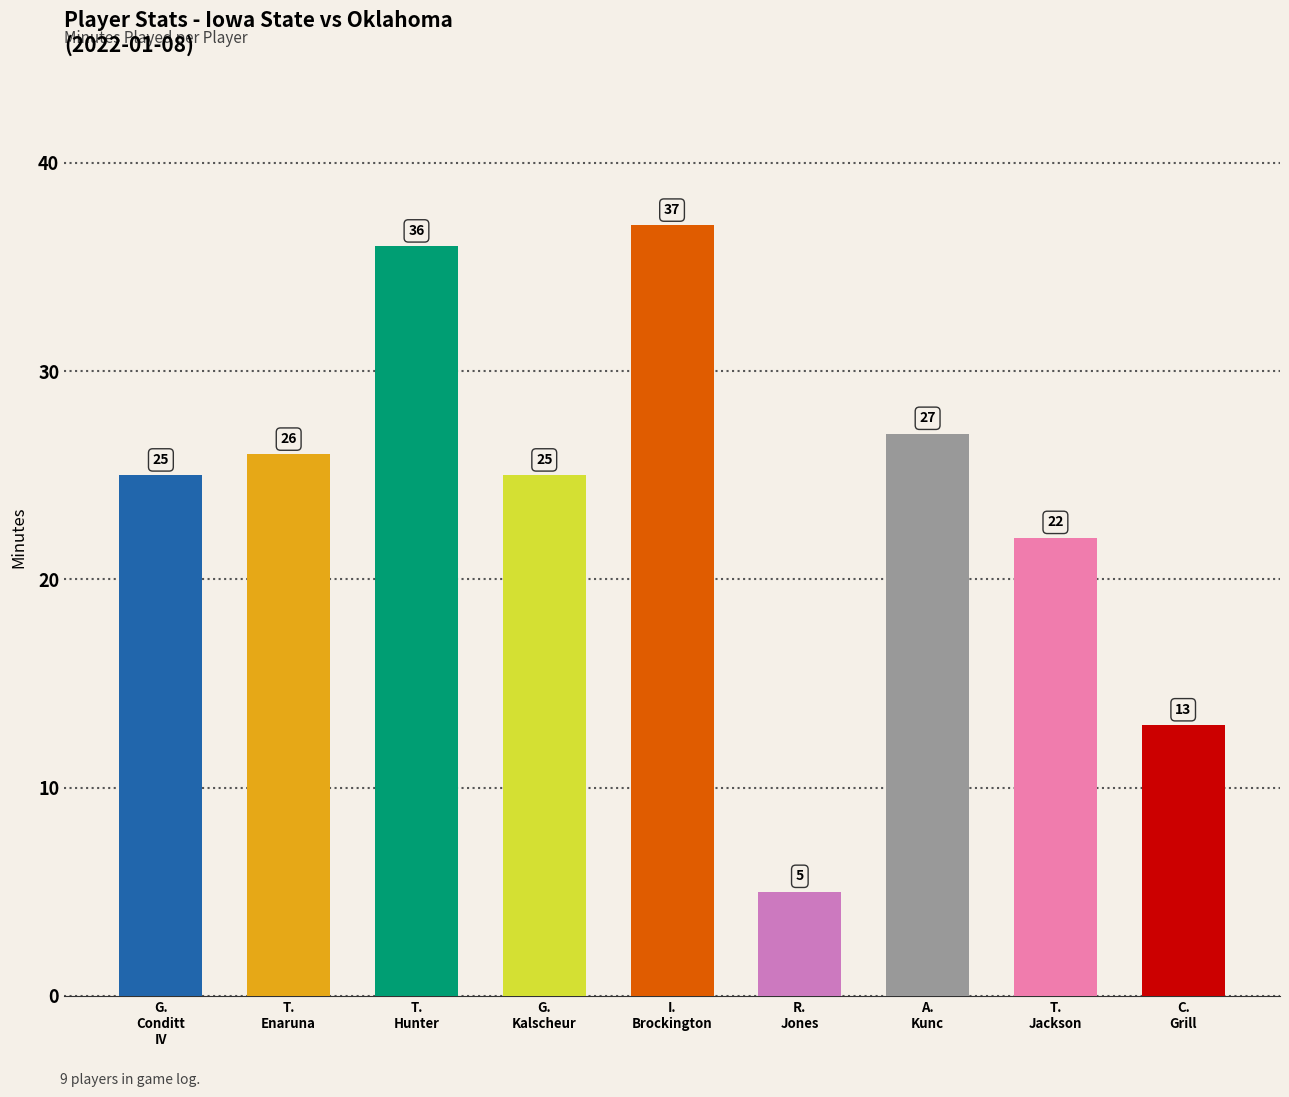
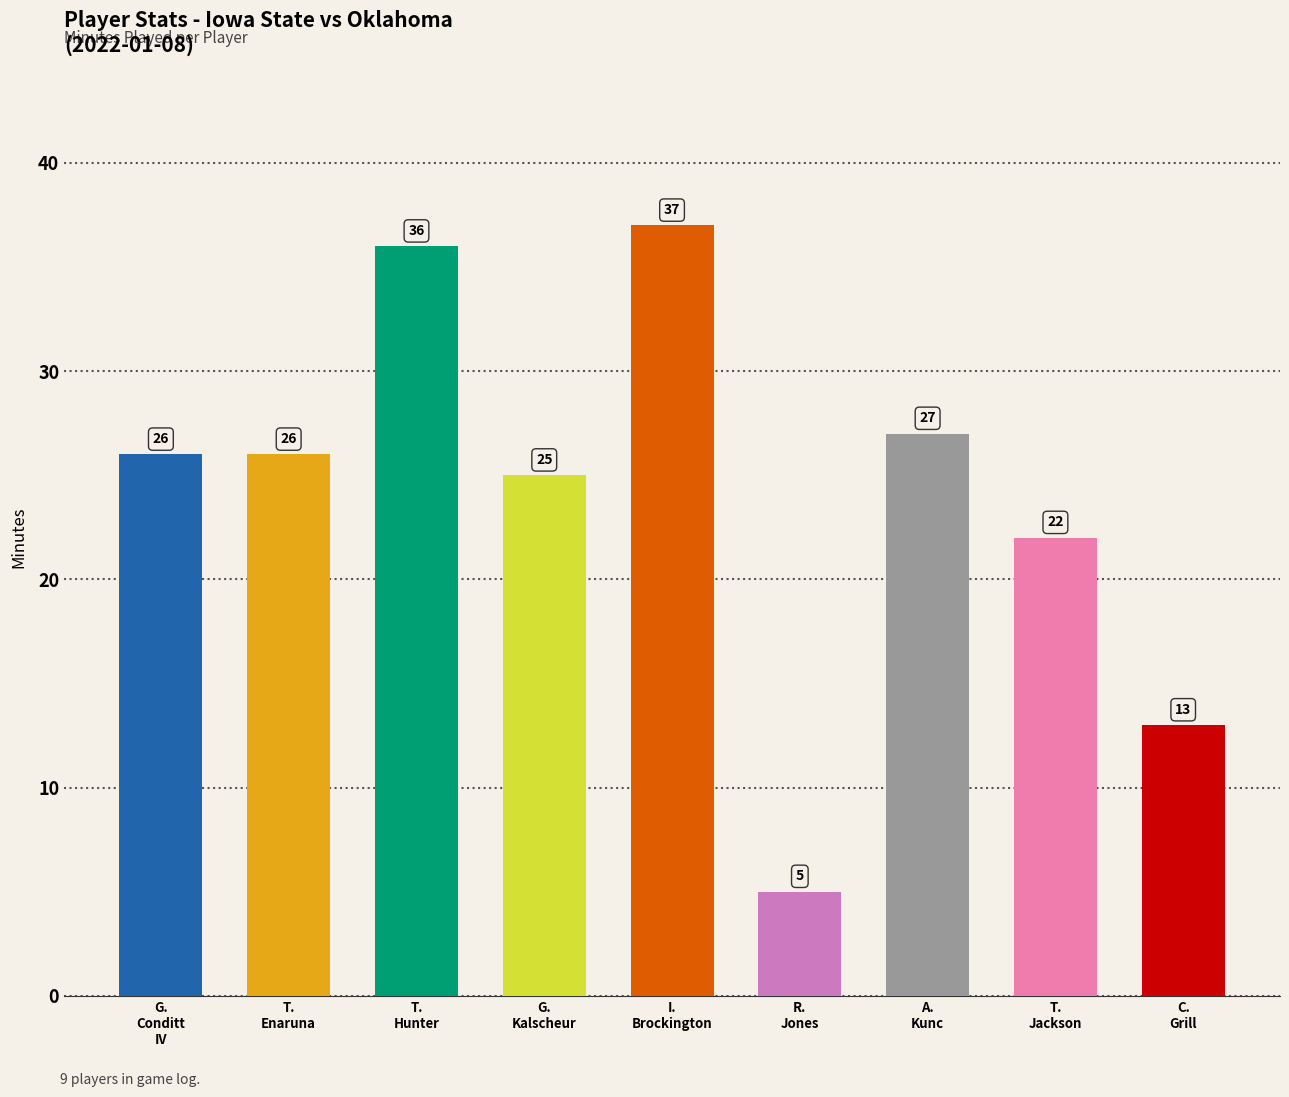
  {
-   "G. Conditt IV": 25
+   "G. Conditt IV": 26
  }
